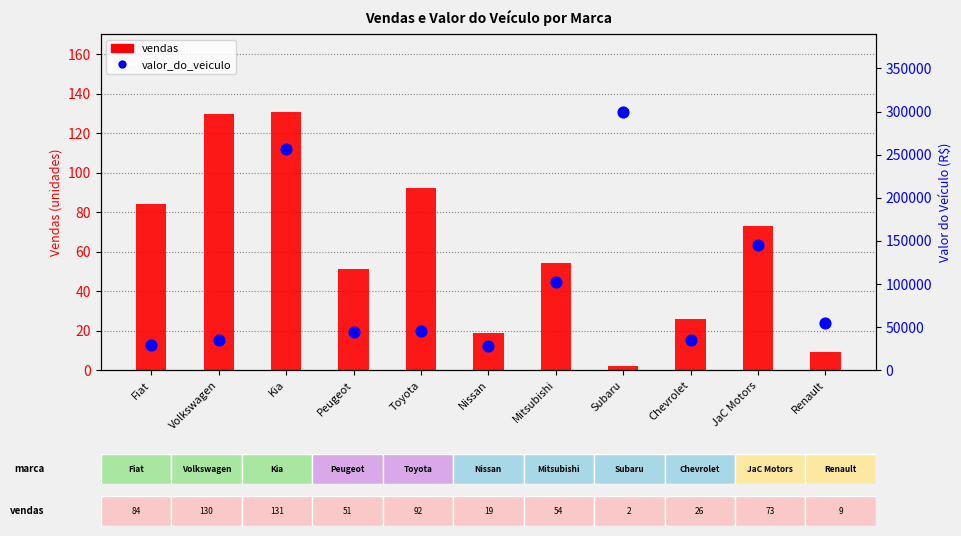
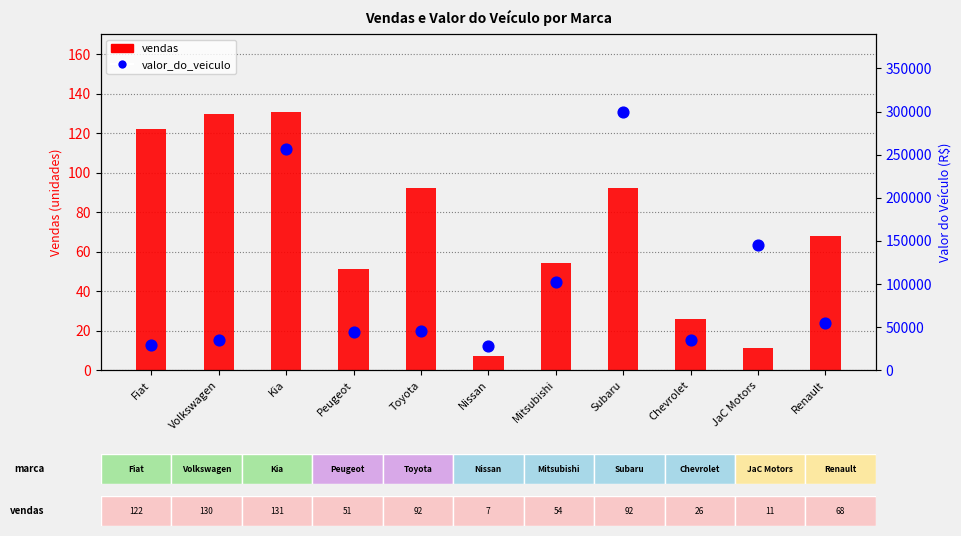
  {
    "Vendas e Valor do Veículo por Marca": {
      "vendas": {
-       "Fiat": 84,
-       "Nissan": 19,
-       "Subaru": 2,
-       "JaC Motors": 73,
-       "Renault": 9
+       "Fiat": 122,
+       "Nissan": 7,
+       "Subaru": 92,
+       "JaC Motors": 11,
+       "Renault": 68
      }
    }
  }
